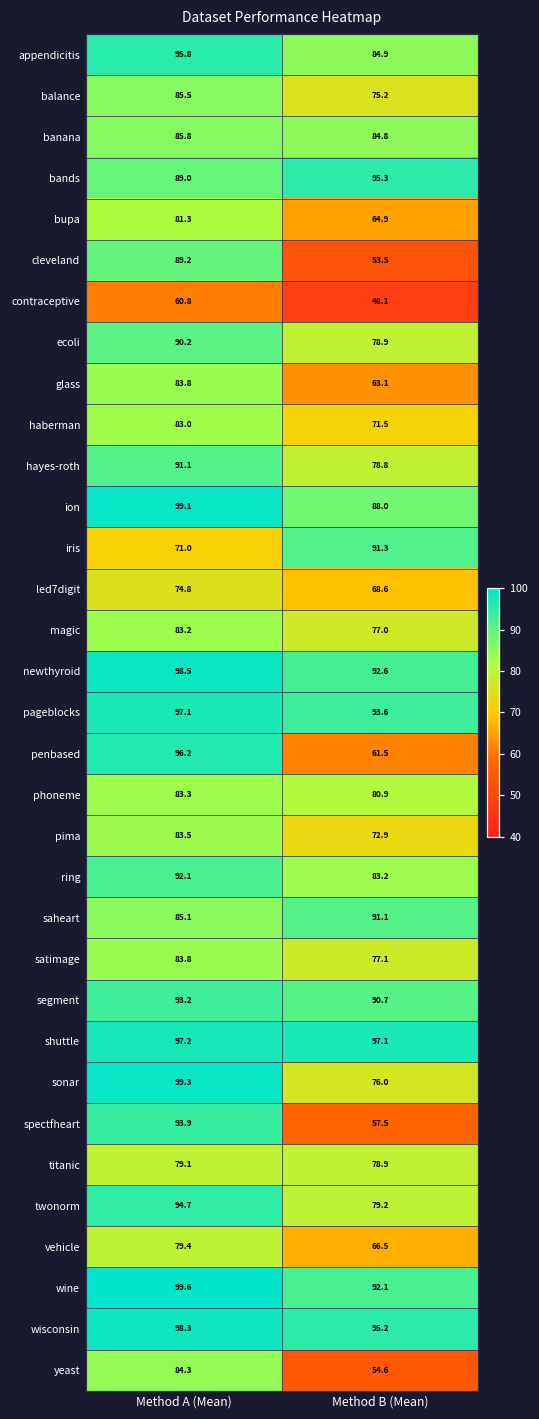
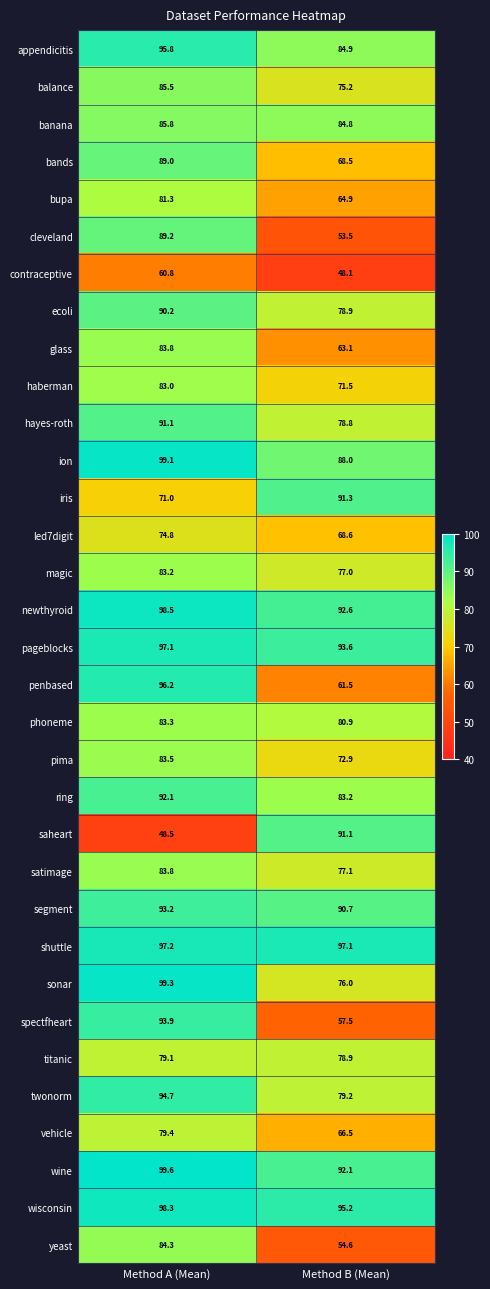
  {
    "appendicitis": {
      "Method A (Mean)": 95.8,
      "Method B (Mean)": 84.9
    },
    "balance": {
      "Method A (Mean)": 85.5,
      "Method B (Mean)": 75.2
    },
    "banana": {
      "Method A (Mean)": 85.8,
      "Method B (Mean)": 84.8
    },
    "bands": {
      "Method A (Mean)": 89.0,
-     "Method B (Mean)": 95.3
+     "Method B (Mean)": 68.5
    },
    "bupa": {
      "Method A (Mean)": 81.3,
      "Method B (Mean)": 64.9
    },
    "cleveland": {
      "Method A (Mean)": 89.2,
      "Method B (Mean)": 53.5
    },
    "contraceptive": {
      "Method A (Mean)": 60.8,
      "Method B (Mean)": 48.1
    },
    "ecoli": {
      "Method A (Mean)": 90.2,
      "Method B (Mean)": 78.9
    },
    "glass": {
      "Method A (Mean)": 83.8,
      "Method B (Mean)": 63.1
    },
    "haberman": {
      "Method A (Mean)": 83.0,
      "Method B (Mean)": 71.5
    },
    "hayes-roth": {
      "Method A (Mean)": 91.1,
      "Method B (Mean)": 78.8
    },
    "ion": {
      "Method A (Mean)": 99.1,
      "Method B (Mean)": 88.0
    },
    "iris": {
      "Method A (Mean)": 71.0,
      "Method B (Mean)": 91.3
    },
    "led7digit": {
      "Method A (Mean)": 74.8,
      "Method B (Mean)": 68.6
    },
    "magic": {
      "Method A (Mean)": 83.2,
      "Method B (Mean)": 77.0
    },
    "newthyroid": {
      "Method A (Mean)": 98.5,
      "Method B (Mean)": 92.6
    },
    "pageblocks": {
      "Method A (Mean)": 97.1,
      "Method B (Mean)": 93.6
    },
    "penbased": {
      "Method A (Mean)": 96.2,
      "Method B (Mean)": 61.5
    },
    "phoneme": {
      "Method A (Mean)": 83.3,
      "Method B (Mean)": 80.9
    },
    "pima": {
      "Method A (Mean)": 83.5,
      "Method B (Mean)": 72.9
    },
    "ring": {
      "Method A (Mean)": 92.1,
      "Method B (Mean)": 83.2
    },
    "saheart": {
-     "Method A (Mean)": 85.1,
+     "Method A (Mean)": 48.5,
      "Method B (Mean)": 91.1
    },
    "satimage": {
      "Method A (Mean)": 83.8,
      "Method B (Mean)": 77.1
    },
    "segment": {
      "Method A (Mean)": 93.2,
      "Method B (Mean)": 90.7
    },
    "shuttle": {
      "Method A (Mean)": 97.2,
      "Method B (Mean)": 97.1
    },
    "sonar": {
      "Method A (Mean)": 99.3,
      "Method B (Mean)": 76.0
    },
    "spectfheart": {
      "Method A (Mean)": 93.9,
      "Method B (Mean)": 57.5
    },
    "titanic": {
      "Method A (Mean)": 79.1,
      "Method B (Mean)": 78.9
    },
    "twonorm": {
      "Method A (Mean)": 94.7,
      "Method B (Mean)": 79.2
    },
    "vehicle": {
      "Method A (Mean)": 79.4,
      "Method B (Mean)": 66.5
    },
    "wine": {
      "Method A (Mean)": 99.6,
      "Method B (Mean)": 92.1
    },
    "wisconsin": {
      "Method A (Mean)": 98.3,
      "Method B (Mean)": 95.2
    },
    "yeast": {
      "Method A (Mean)": 84.3,
      "Method B (Mean)": 54.6
    }
  }
